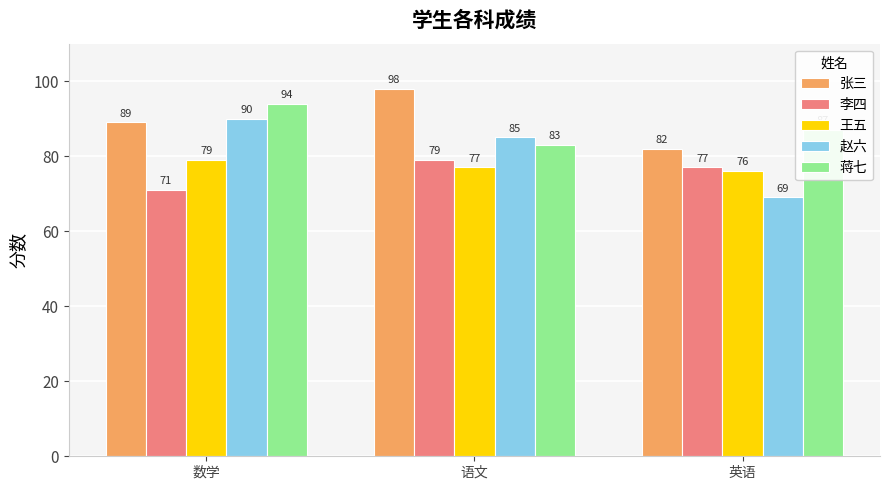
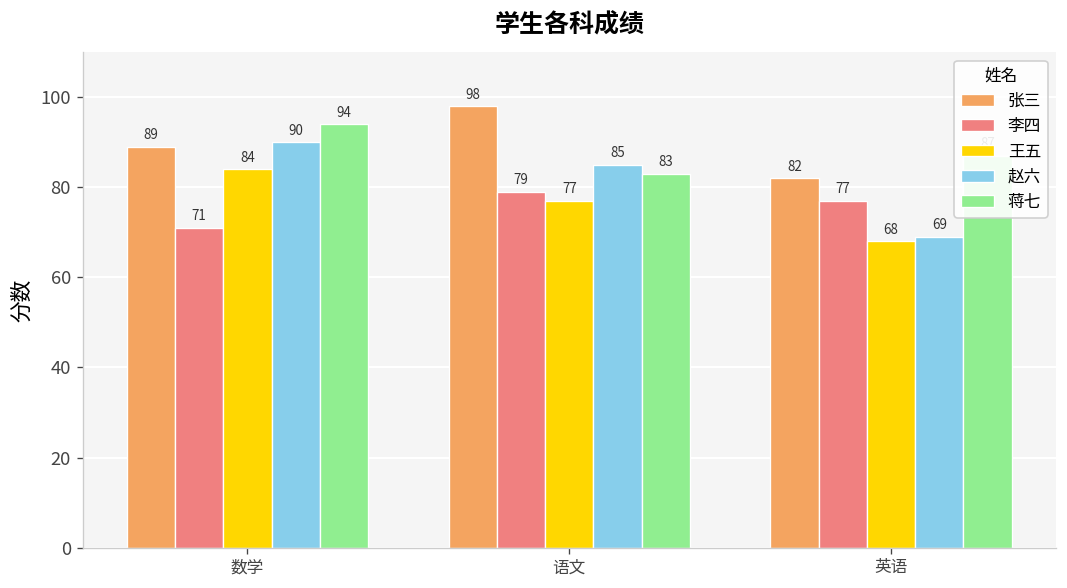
  {
    "王五": {
-     "数学": 79,
+     "数学": 84,
      "语文": 77,
-     "英语": 76
+     "英语": 68
    },
    "赵六": {
      "数学": 90,
      "语文": 85,
      "英语": 69
    },
    "蒋七": {
      "数学": 94,
      "语文": 83
    }
  }
